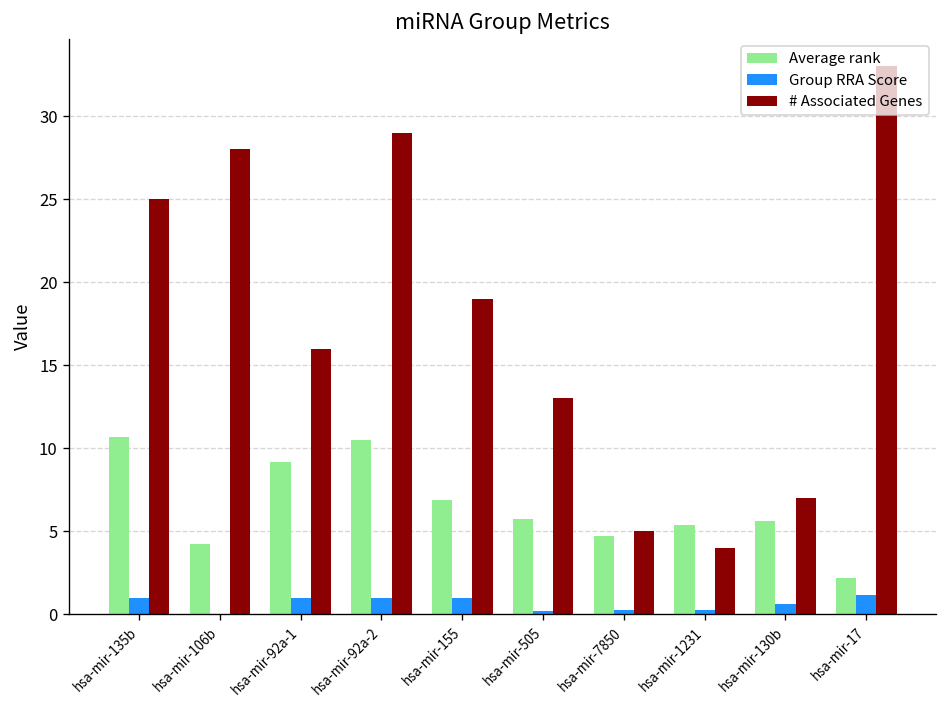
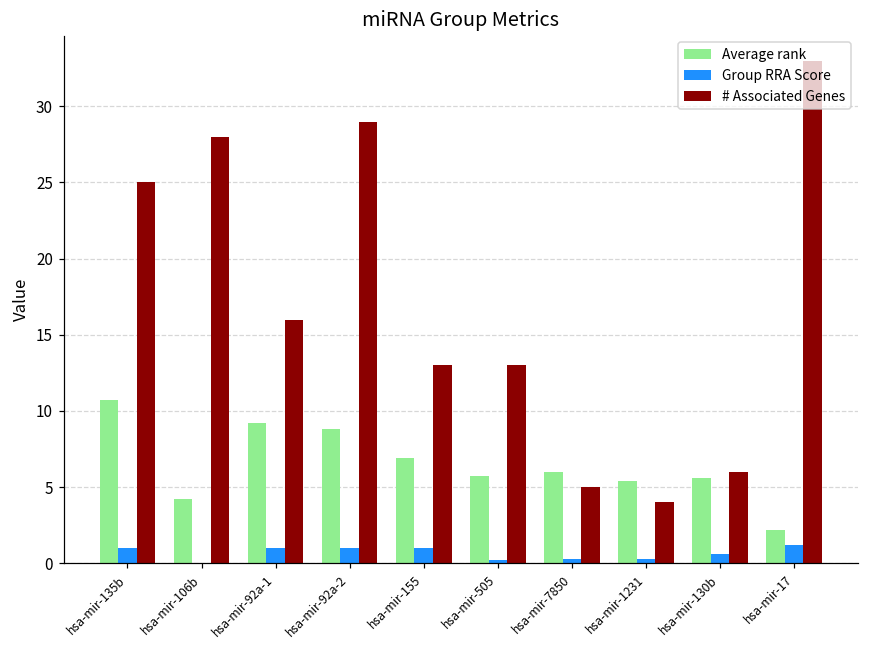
  {
    "Average rank": {
      "hsa-mir-135b": 10.7,
      "hsa-mir-106b": 4.2,
      "hsa-mir-92a-1": 9.2,
-     "hsa-mir-92a-2": 10.5,
+     "hsa-mir-92a-2": 8.8,
      "hsa-mir-155": 6.9,
      "hsa-mir-505": 5.7,
-     "hsa-mir-7850": 4.7,
+     "hsa-mir-7850": 6.0,
      "hsa-mir-1231": 5.4,
      "hsa-mir-130b": 5.6,
      "hsa-mir-17": 2.2
    },
    "Group RRA Score": {
      "hsa-mir-135b": 1.0,
      "hsa-mir-92a-1": 1.0,
      "hsa-mir-92a-2": 1.0,
      "hsa-mir-155": 1.0,
      "hsa-mir-505": 0.2,
      "hsa-mir-7850": 0.3,
      "hsa-mir-1231": 0.2,
      "hsa-mir-130b": 0.6,
      "hsa-mir-17": 1.2
    },
    "# Associated Genes": {
      "hsa-mir-135b": 25,
      "hsa-mir-106b": 28,
      "hsa-mir-92a-1": 16,
      "hsa-mir-92a-2": 29,
-     "hsa-mir-155": 19,
+     "hsa-mir-155": 13,
      "hsa-mir-505": 13,
      "hsa-mir-7850": 5,
      "hsa-mir-1231": 4,
-     "hsa-mir-130b": 7
+     "hsa-mir-130b": 6
    }
  }
